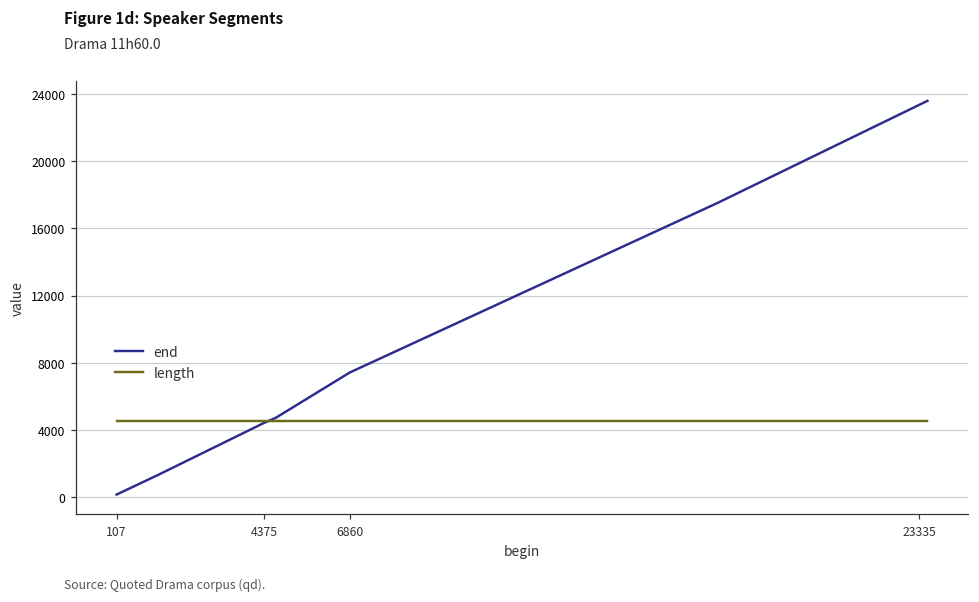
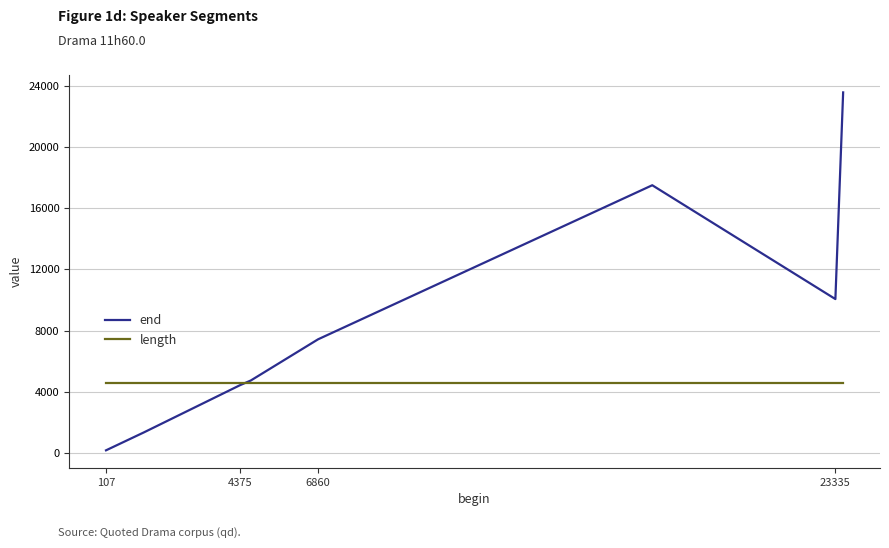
  {
    "end": {
      "107": 200,
      "6860": 7400,
-     "23335": 23300
+     "23335": 10100
    },
    "length": {
      "107": 4500,
      "6860": 4500,
      "23335": 4500
    }
  }
